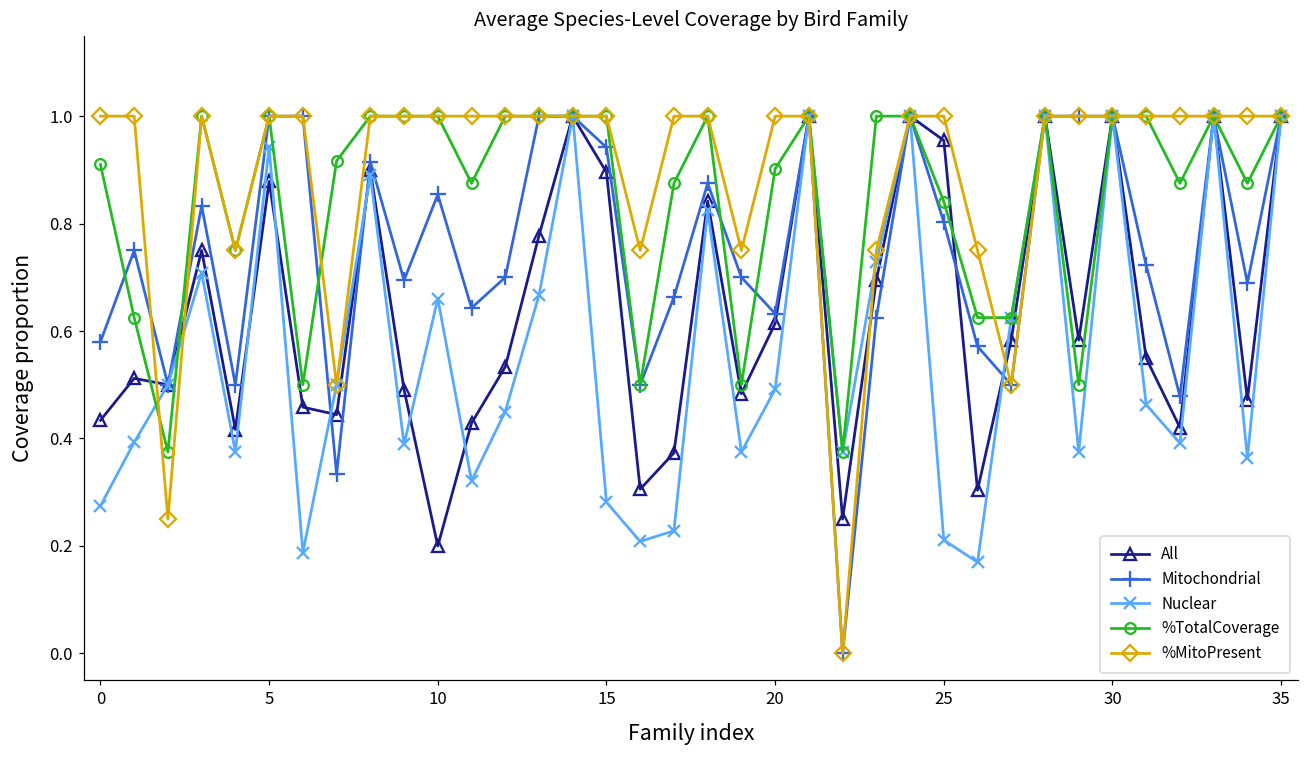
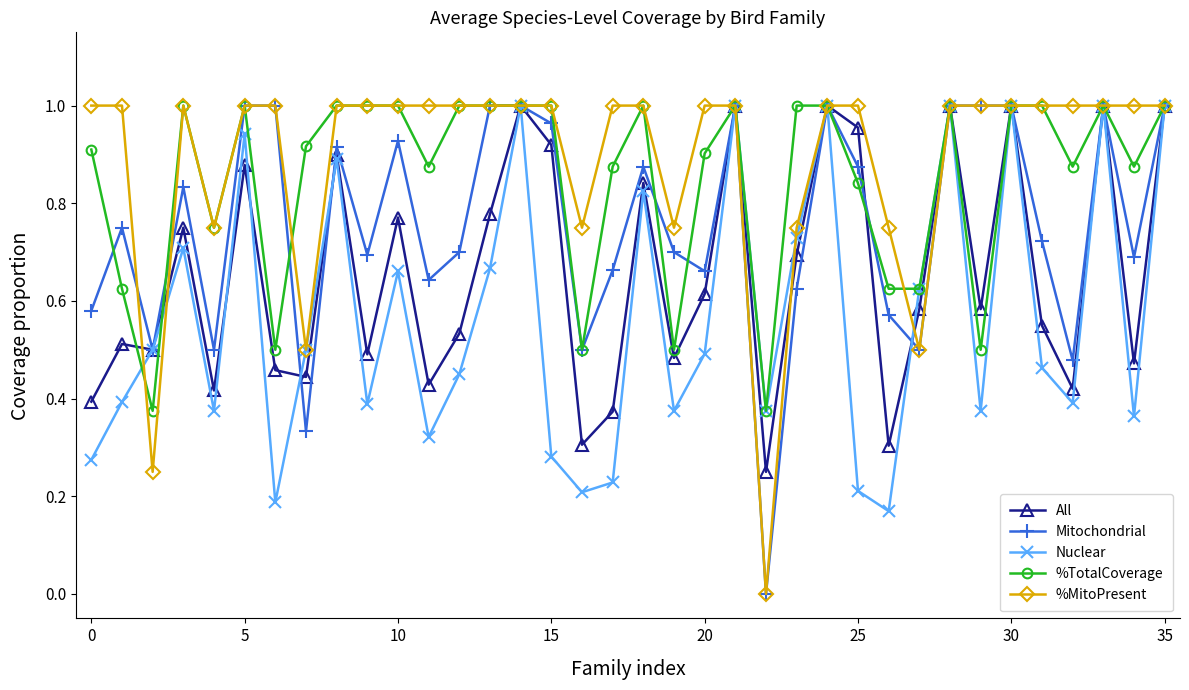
  {
    "All": {
-     "0": 0.43,
+     "0": 0.39,
      "5": 0.88,
-     "10": 0.20,
-     "15": 0.90,
+     "10": 0.77,
+     "15": 0.92,
      "20": 0.61,
      "25": 0.95
    },
    "Mitochondrial": {
      "0": 0.58,
-     "10": 0.85,
-     "15": 0.94,
-     "20": 0.63,
-     "25": 0.80
+     "10": 0.93,
+     "15": 0.96,
+     "20": 0.66,
+     "25": 0.88
    },
    "Nuclear": {
      "0": 0.27,
      "5": 0.94,
      "10": 0.66,
      "15": 0.28,
      "20": 0.49,
      "25": 0.21
    },
    "%TotalCoverage": {
      "0": 0.91,
      "20": 0.90,
      "25": 0.84
    },
    "%MitoPresent": {
      "0": 1.00,
      "20": 1.00,
      "25": 1.00
    }
  }
